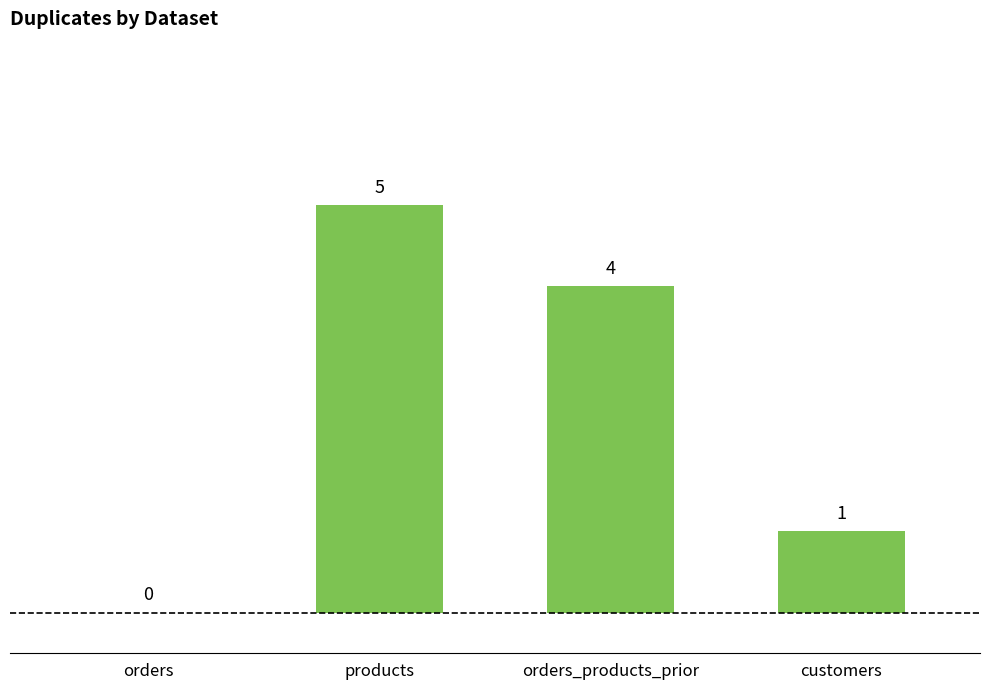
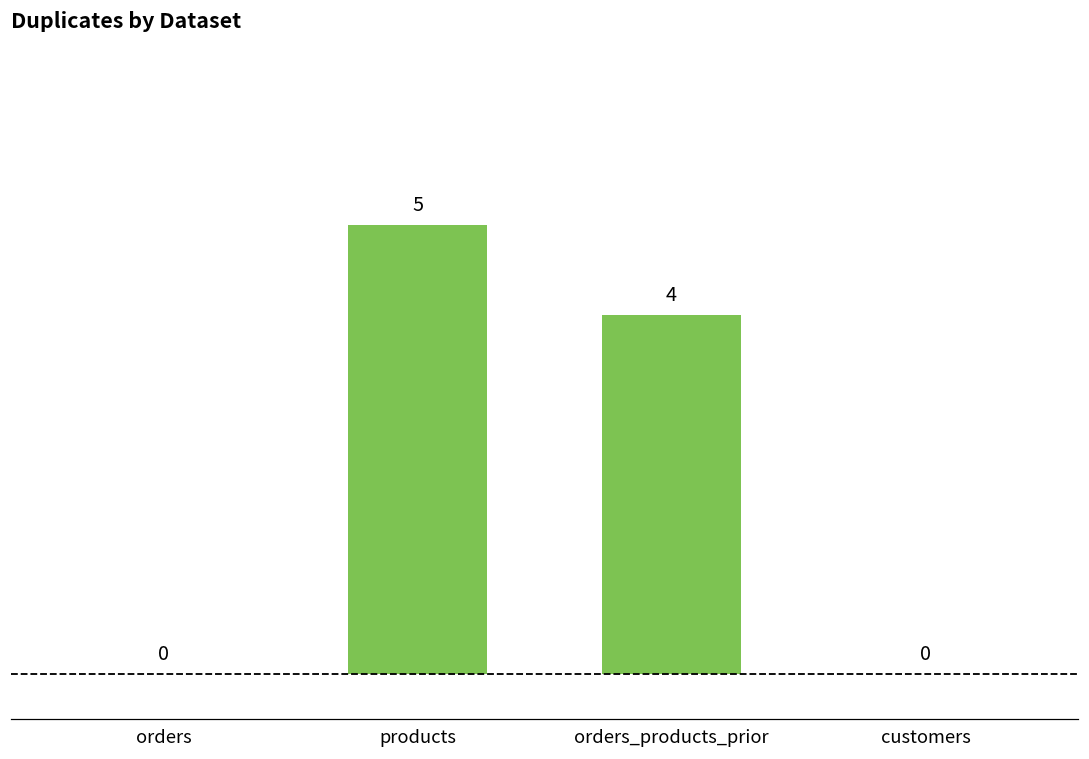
  {
    "orders": 0,
    "products": 5,
    "orders_products_prior": 4,
-   "customers": 1
+   "customers": 0
  }
